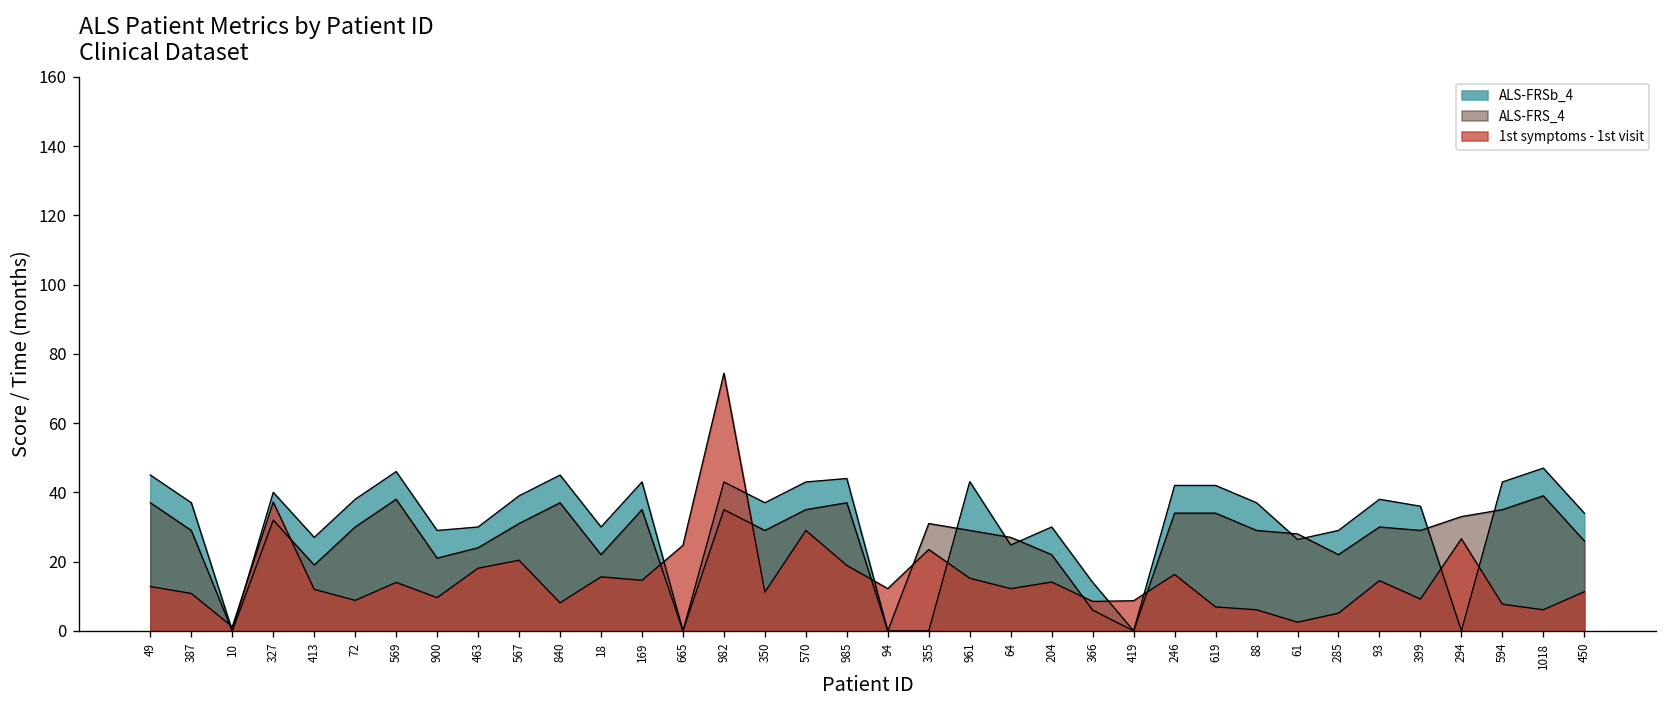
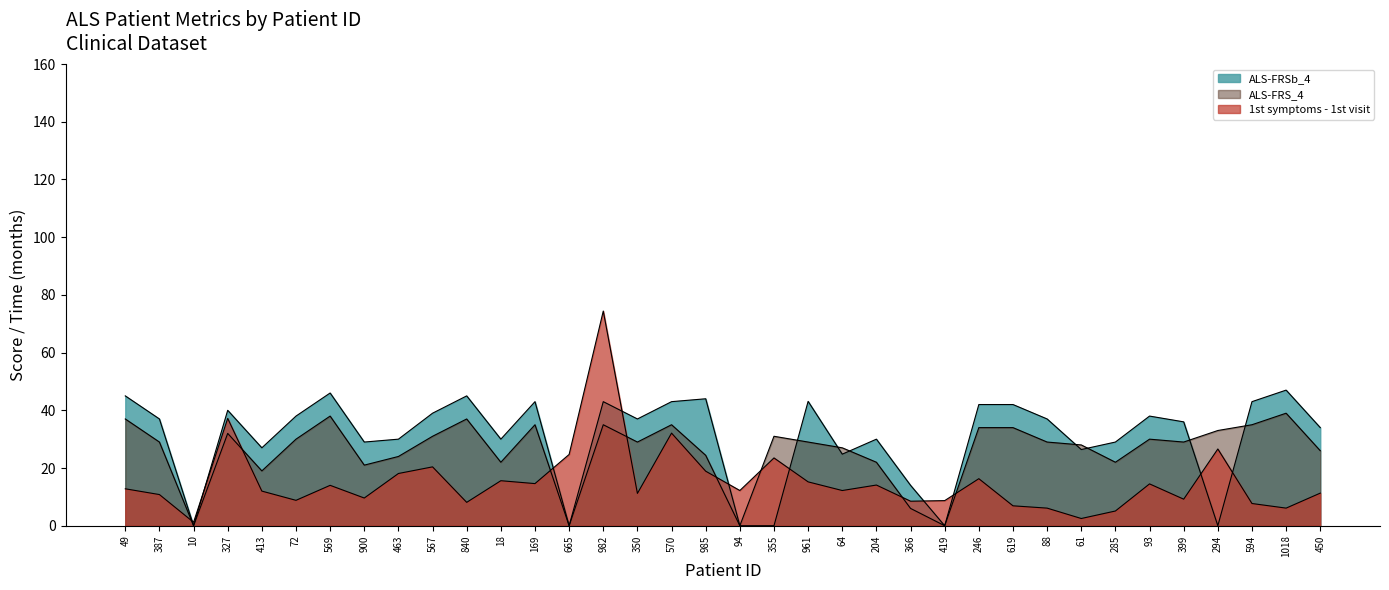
  {
    "ALS-FRSb_4": {
      "49": 45,
      "387": 37,
      "327": 40,
      "413": 27,
      "72": 38,
      "569": 46,
      "900": 29,
      "463": 30,
      "567": 39,
      "840": 45,
      "18": 30,
      "169": 43,
      "982": 43,
      "350": 37,
      "570": 43,
      "985": 44,
      "355": 0,
      "961": 43,
      "64": 25,
      "204": 30,
      "366": 14,
      "246": 42,
      "619": 42,
      "88": 37,
      "61": 26,
      "285": 29,
      "93": 38,
      "399": 36,
      "294": 0,
      "594": 43,
      "1018": 47,
      "450": 34
    },
    "ALS-FRS_4": {
      "49": 37,
      "387": 29,
      "327": 32,
      "413": 19,
      "72": 30,
      "569": 38,
      "900": 21,
      "463": 24,
      "567": 31,
      "840": 37,
      "18": 22,
      "169": 35,
      "982": 35,
      "350": 29,
      "570": 35,
-     "985": 37,
+     "985": 24,
      "355": 31,
      "961": 29,
      "64": 27,
      "204": 22,
      "366": 6,
      "246": 34,
      "619": 34,
      "88": 29,
      "61": 28,
      "285": 22,
      "93": 30,
      "399": 29,
      "294": 33,
      "594": 35,
      "1018": 39,
      "450": 26
    },
    "1st symptoms - 1st visit": {
      "49": 13,
      "387": 11,
      "10": 1,
      "327": 37,
      "413": 12,
      "72": 9,
      "569": 14,
      "900": 10,
      "463": 18,
      "567": 20,
      "840": 8,
      "18": 16,
      "169": 15,
      "665": 25,
      "982": 74,
      "350": 11,
-     "570": 29,
+     "570": 32,
      "985": 19,
      "94": 12,
      "355": 24,
      "961": 15,
      "64": 12,
      "204": 14,
      "366": 9,
      "419": 9,
      "246": 16,
      "619": 7,
      "88": 6,
      "61": 3,
      "285": 5,
      "93": 15,
      "399": 9,
      "294": 27,
      "594": 8,
      "1018": 6,
      "450": 11
    }
  }
